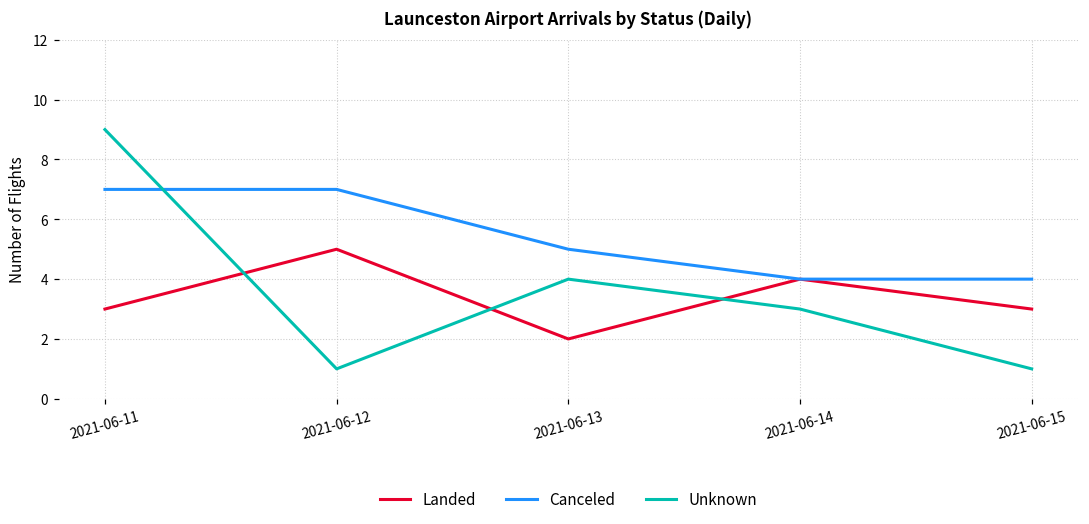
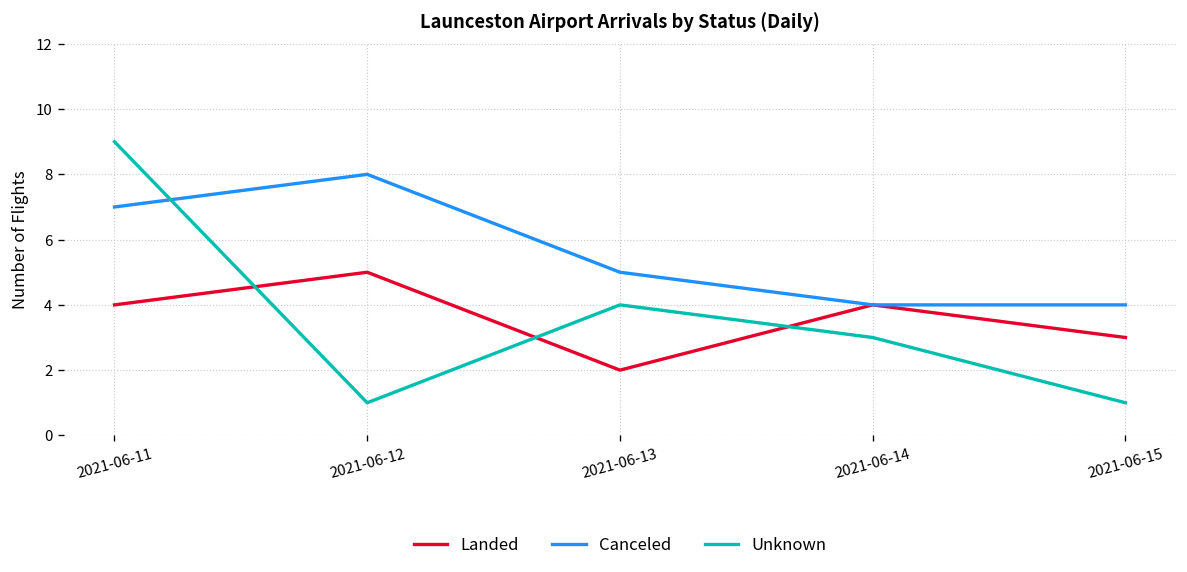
  {
    "Landed": {
-     "2021-06-11": 3,
+     "2021-06-11": 4,
      "2021-06-12": 5,
      "2021-06-13": 2,
      "2021-06-15": 3
    },
    "Canceled": {
      "2021-06-11": 7,
-     "2021-06-12": 7,
+     "2021-06-12": 8,
      "2021-06-13": 5,
      "2021-06-15": 4
    },
    "Unknown": {
      "2021-06-11": 9,
      "2021-06-12": 1,
      "2021-06-13": 4,
      "2021-06-14": 3,
      "2021-06-15": 1
    }
  }
